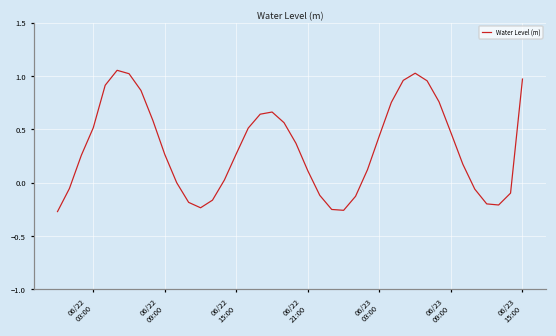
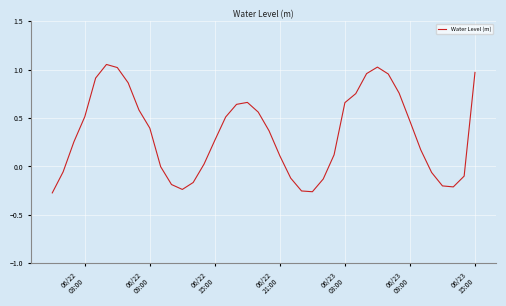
  {
    "06/22 03:00": 0.5,
-   "06/22 09:00": 0.3,
+   "06/22 09:00": 0.4,
    "06/22 15:00": 0.3,
    "06/22 21:00": 0.1,
-   "06/23 03:00": 0.4,
+   "06/23 03:00": 0.7,
    "06/23 09:00": 0.5,
    "06/23 15:00": 1.0
  }
